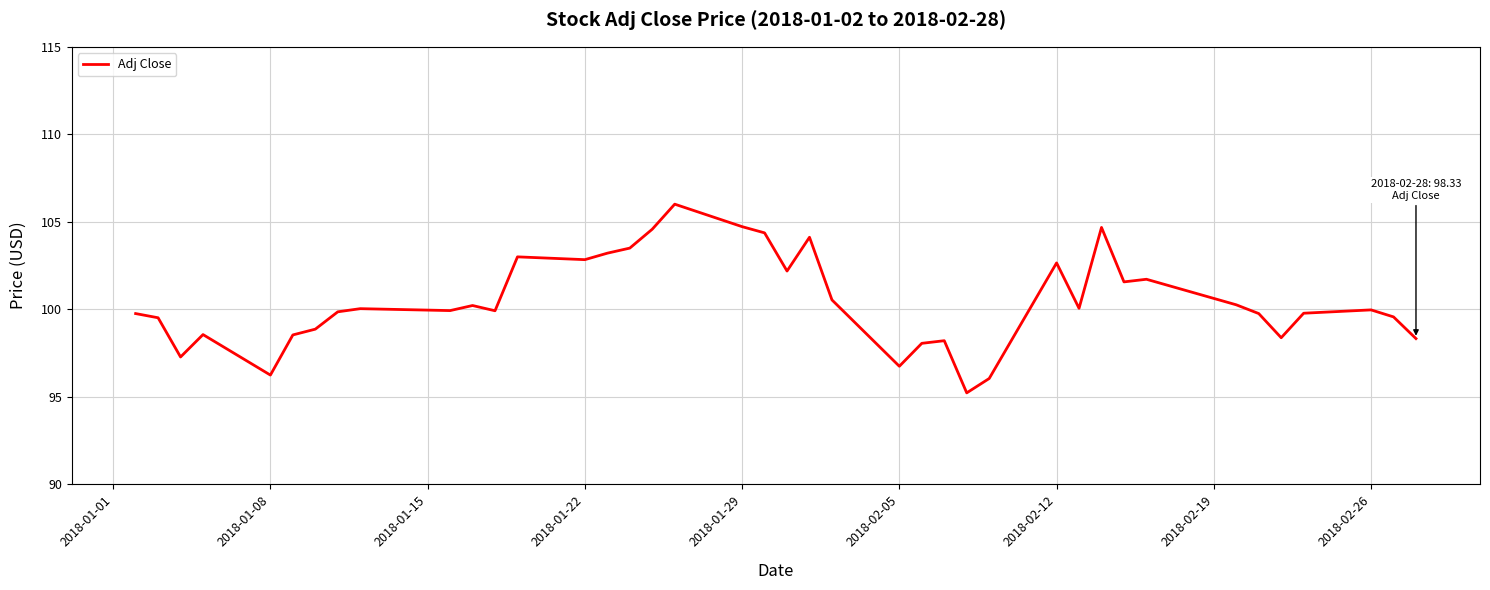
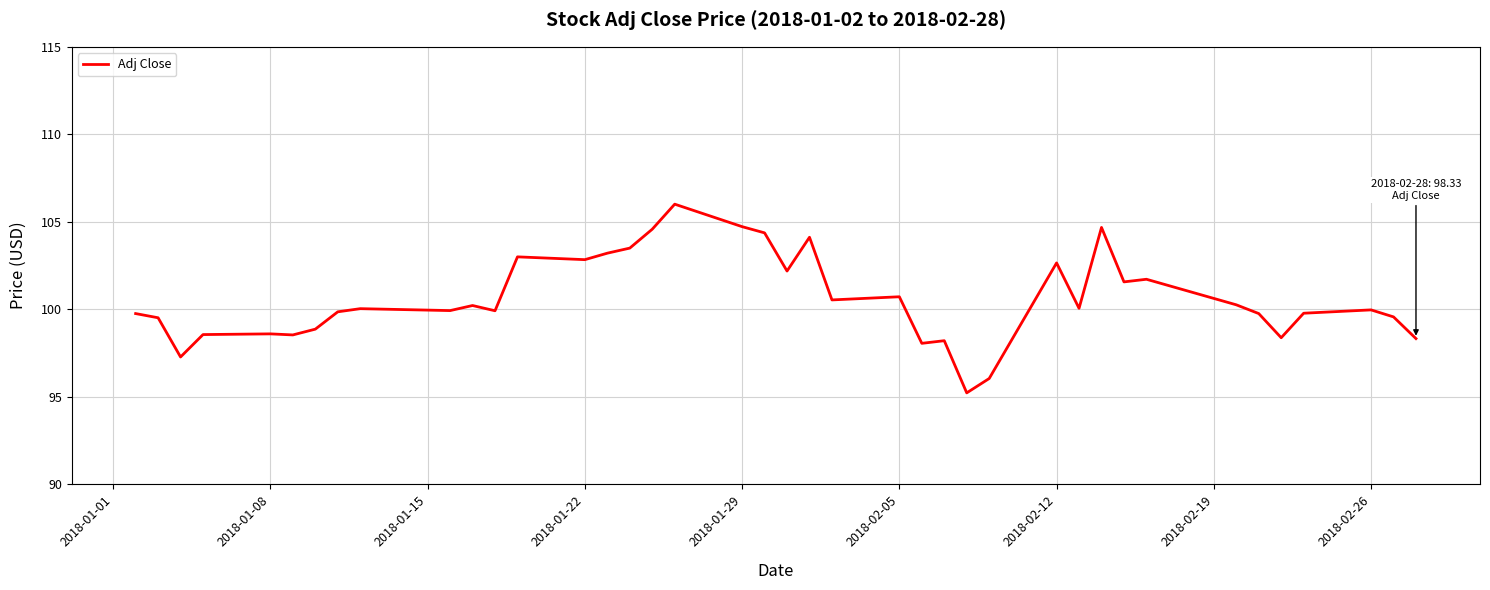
  {
-   "2018-01-08": 96.2,
+   "2018-01-08": 98.6,
    "2018-01-22": 102.8,
    "2018-01-29": 104.7,
-   "2018-02-05": 96.8,
+   "2018-02-05": 100.7,
    "2018-02-12": 102.7
  }
